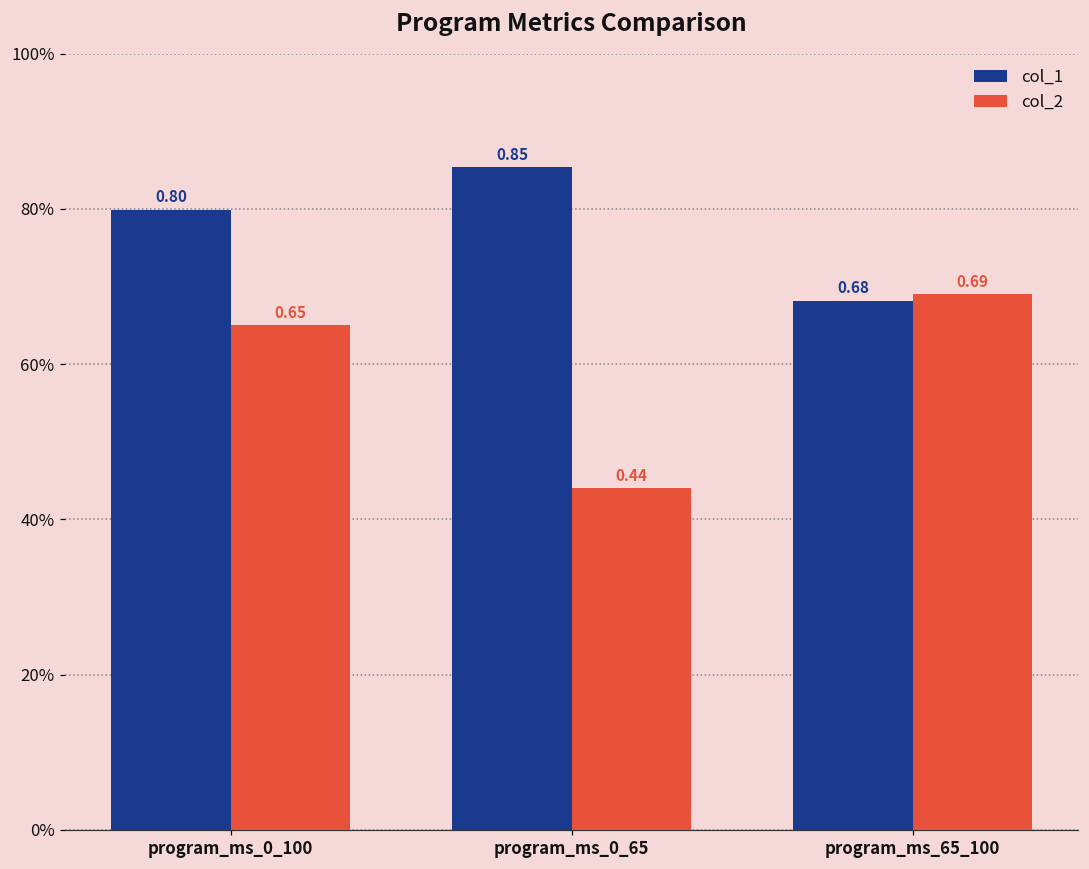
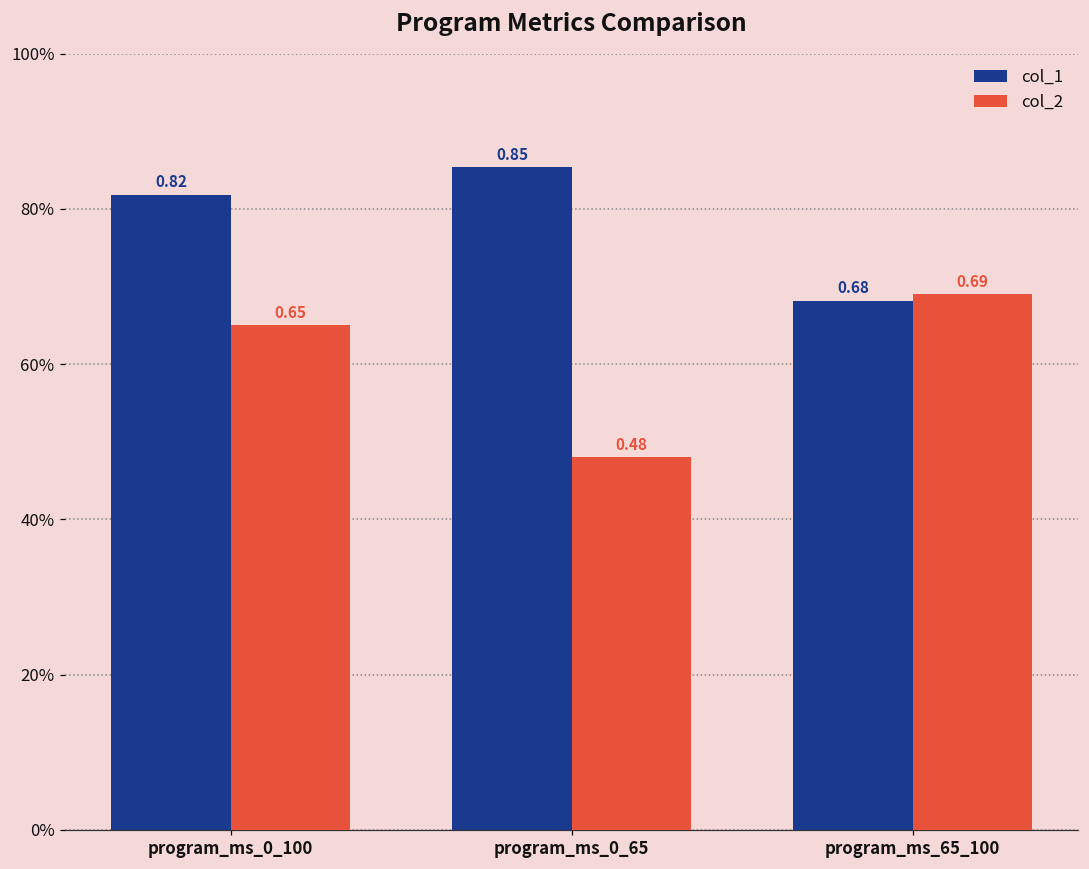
  {
    "col_1": {
-     "program_ms_0_100": 0.80,
+     "program_ms_0_100": 0.82,
      "program_ms_0_65": 0.85,
      "program_ms_65_100": 0.68
    },
    "col_2": {
      "program_ms_0_100": 0.65,
-     "program_ms_0_65": 0.44,
+     "program_ms_0_65": 0.48,
      "program_ms_65_100": 0.69
    }
  }
